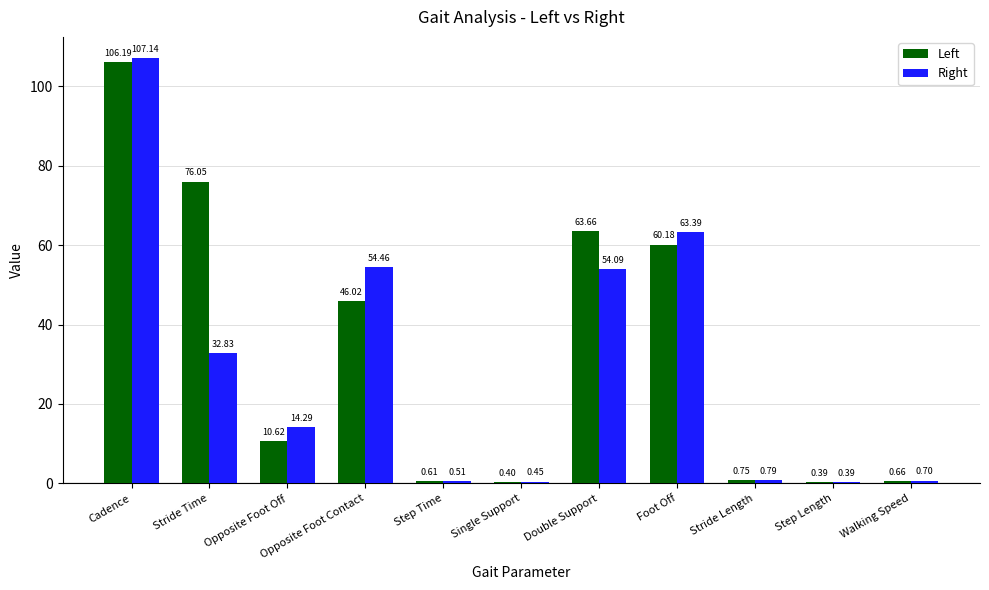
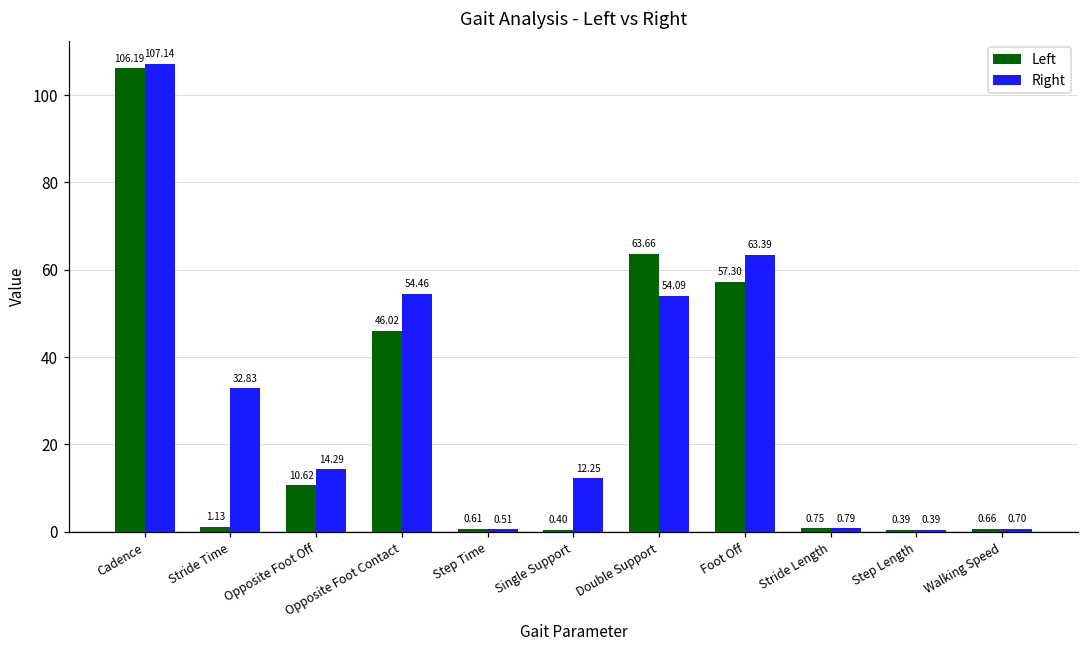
  {
    "Left": {
      "Cadence": 106.19,
-     "Stride Time": 76.05,
+     "Stride Time": 1.13,
      "Opposite Foot Off": 10.62,
      "Opposite Foot Contact": 46.02,
      "Step Time": 0.61,
      "Single Support": 0.40,
      "Double Support": 63.66,
-     "Foot Off": 60.18,
+     "Foot Off": 57.30,
      "Stride Length": 0.75,
      "Step Length": 0.39,
      "Walking Speed": 0.66
    },
    "Right": {
      "Cadence": 107.14,
      "Stride Time": 32.83,
      "Opposite Foot Off": 14.29,
      "Opposite Foot Contact": 54.46,
      "Step Time": 0.51,
-     "Single Support": 0.45,
+     "Single Support": 12.25,
      "Double Support": 54.09,
      "Foot Off": 63.39,
      "Stride Length": 0.79,
      "Step Length": 0.39,
      "Walking Speed": 0.70
    }
  }
